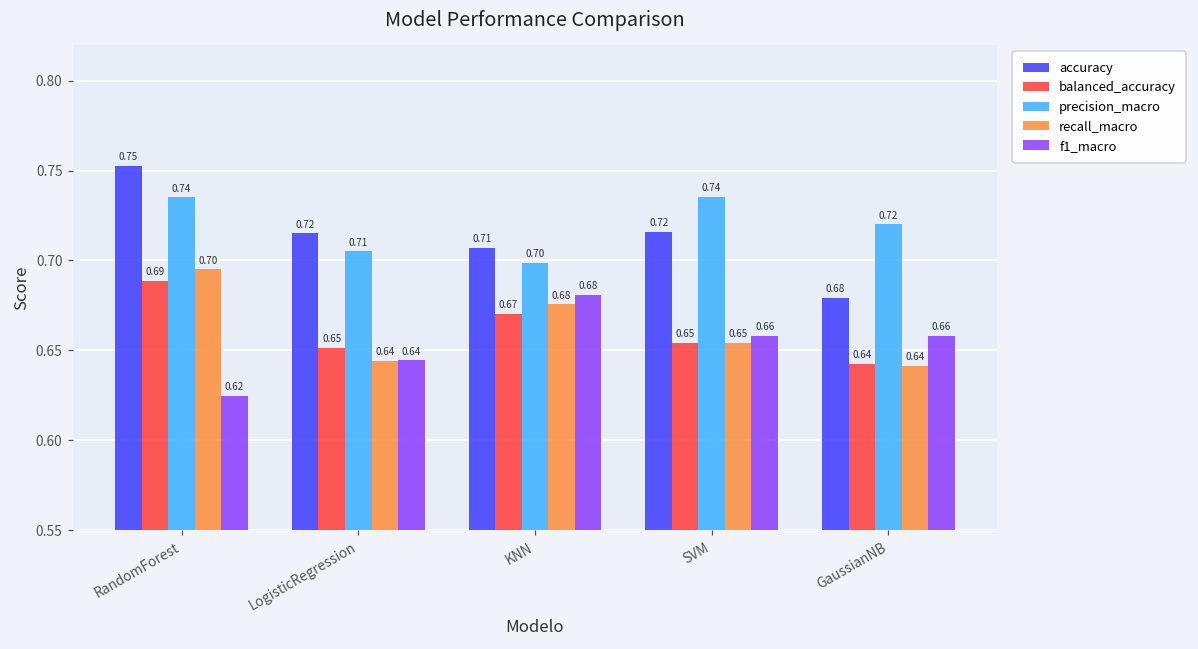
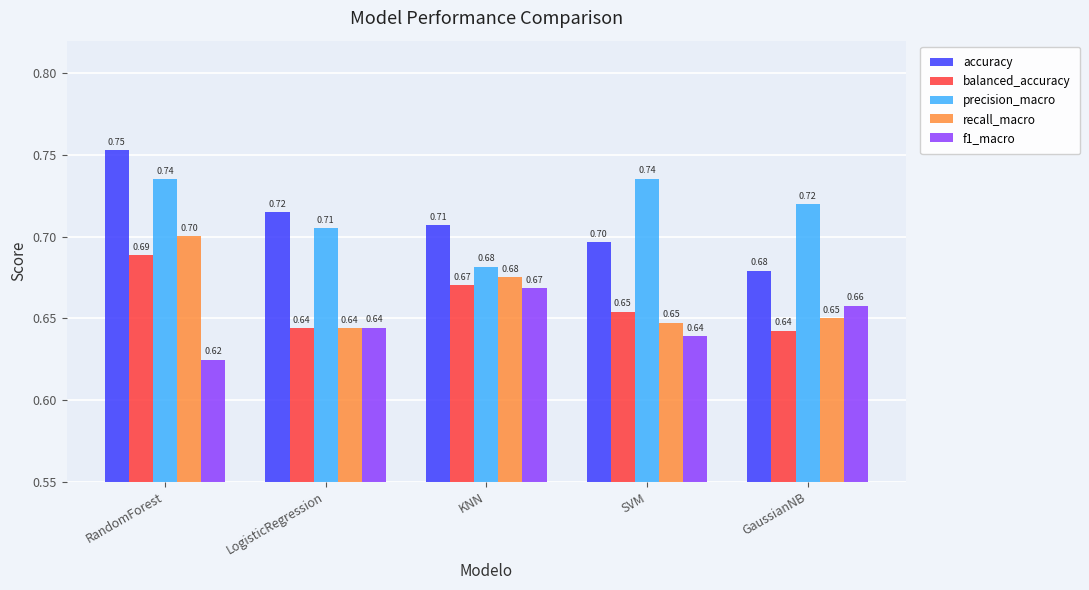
  {
    "accuracy": {
      "RandomForest": 0.75,
      "LogisticRegression": 0.72,
      "KNN": 0.71,
-     "SVM": 0.72,
+     "SVM": 0.70,
      "GaussianNB": 0.68
    },
    "balanced_accuracy": {
      "RandomForest": 0.69,
-     "LogisticRegression": 0.65,
+     "LogisticRegression": 0.64,
      "KNN": 0.67,
      "SVM": 0.65,
      "GaussianNB": 0.64
    },
    "precision_macro": {
      "RandomForest": 0.74,
      "LogisticRegression": 0.71,
-     "KNN": 0.70,
+     "KNN": 0.68,
      "SVM": 0.74,
      "GaussianNB": 0.72
    },
    "recall_macro": {
-     "RandomForest": 0.695,
+     "RandomForest": 0.700,
      "LogisticRegression": 0.64,
      "KNN": 0.68,
-     "SVM": 0.654,
-     "GaussianNB": 0.64
+     "SVM": 0.648,
+     "GaussianNB": 0.65
    },
    "f1_macro": {
      "RandomForest": 0.62,
      "LogisticRegression": 0.64,
-     "KNN": 0.68,
-     "SVM": 0.66,
+     "KNN": 0.67,
+     "SVM": 0.64,
      "GaussianNB": 0.66
    }
  }
